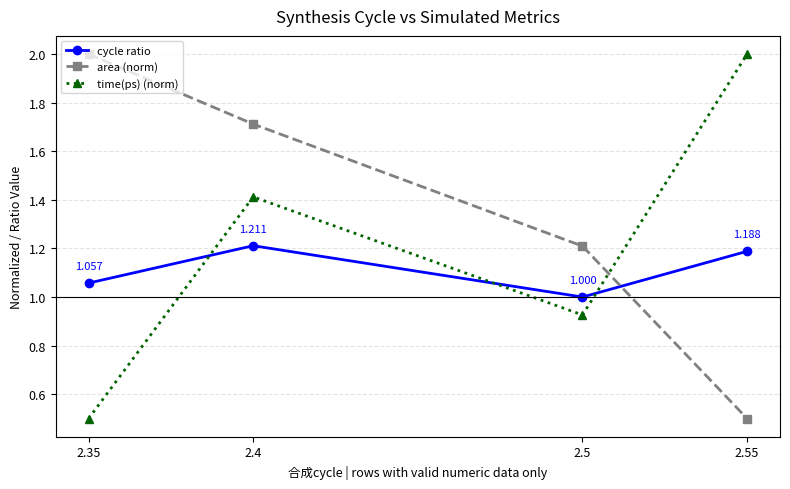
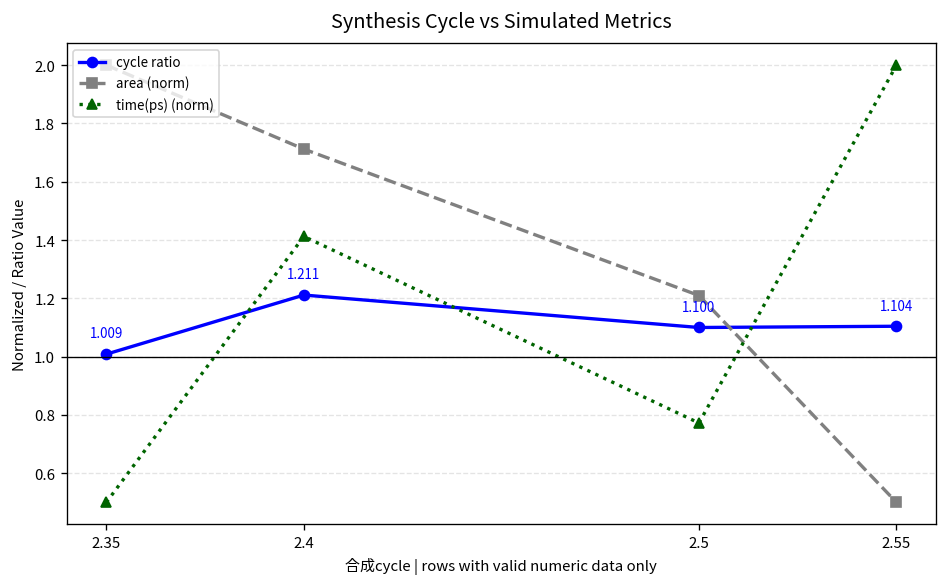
  {
    "cycle ratio": {
-     "2.35": 1.057,
+     "2.35": 1.009,
      "2.4": 1.211,
-     "2.5": 1.000,
-     "2.55": 1.188
+     "2.5": 1.100,
+     "2.55": 1.104
    },
    "area (norm)": {
      "2.4": 1.71,
      "2.55": 0.50
    },
    "time(ps) (norm)": {
      "2.35": 0.50,
      "2.4": 1.41,
-     "2.5": 0.93,
+     "2.5": 0.77,
      "2.55": 2.00
    }
  }
